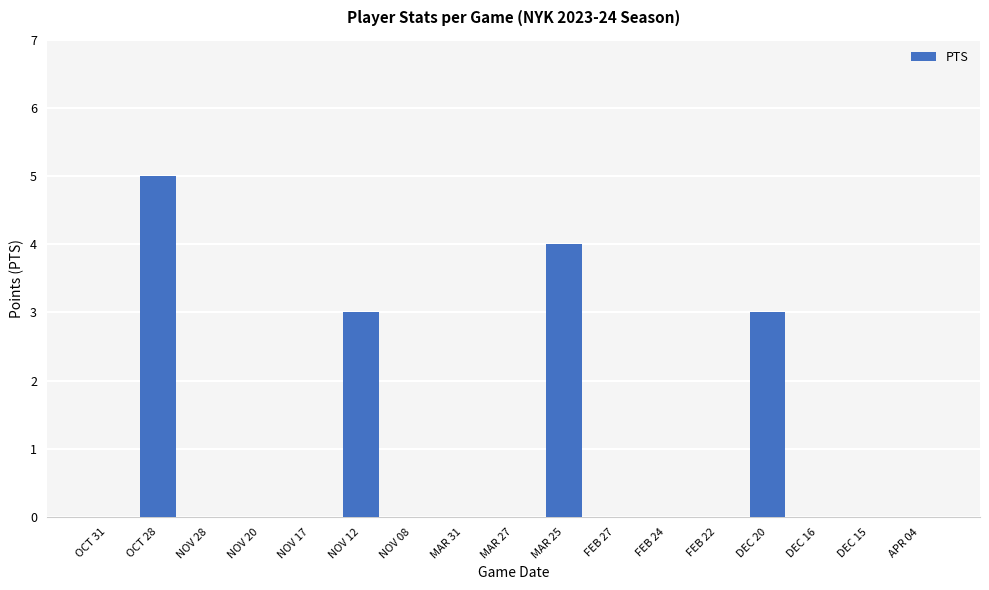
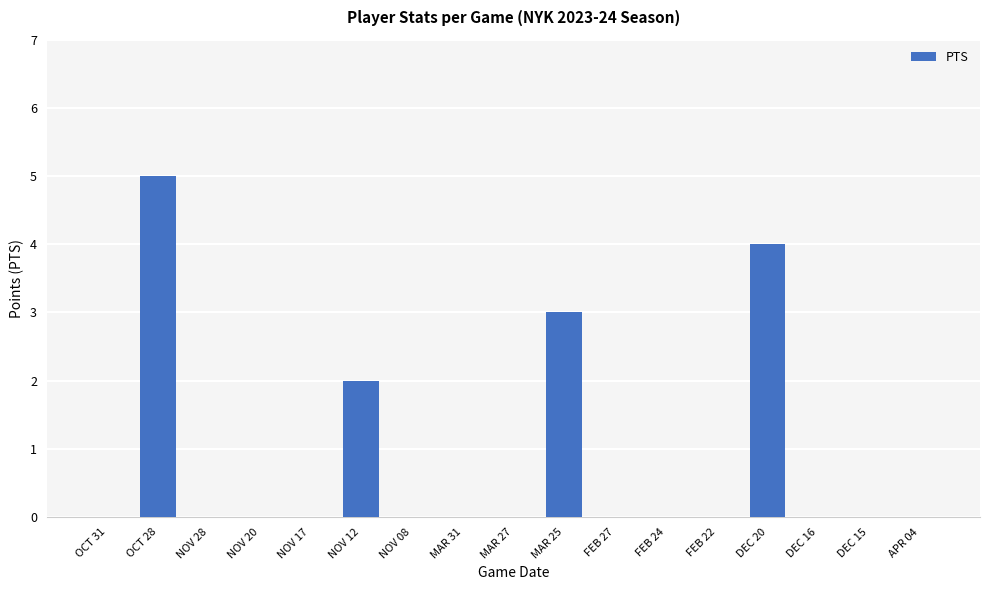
  {
    "OCT 31": 0,
    "OCT 28": 5,
    "NOV 28": 0,
    "NOV 20": 0,
    "NOV 17": 0,
-   "NOV 12": 3,
+   "NOV 12": 2,
    "NOV 08": 0,
    "MAR 31": 0,
    "MAR 27": 0,
-   "MAR 25": 4,
+   "MAR 25": 3,
    "FEB 27": 0,
    "FEB 24": 0,
    "FEB 22": 0,
-   "DEC 20": 3,
+   "DEC 20": 4,
    "DEC 16": 0,
    "DEC 15": 0,
    "APR 04": 0
  }
